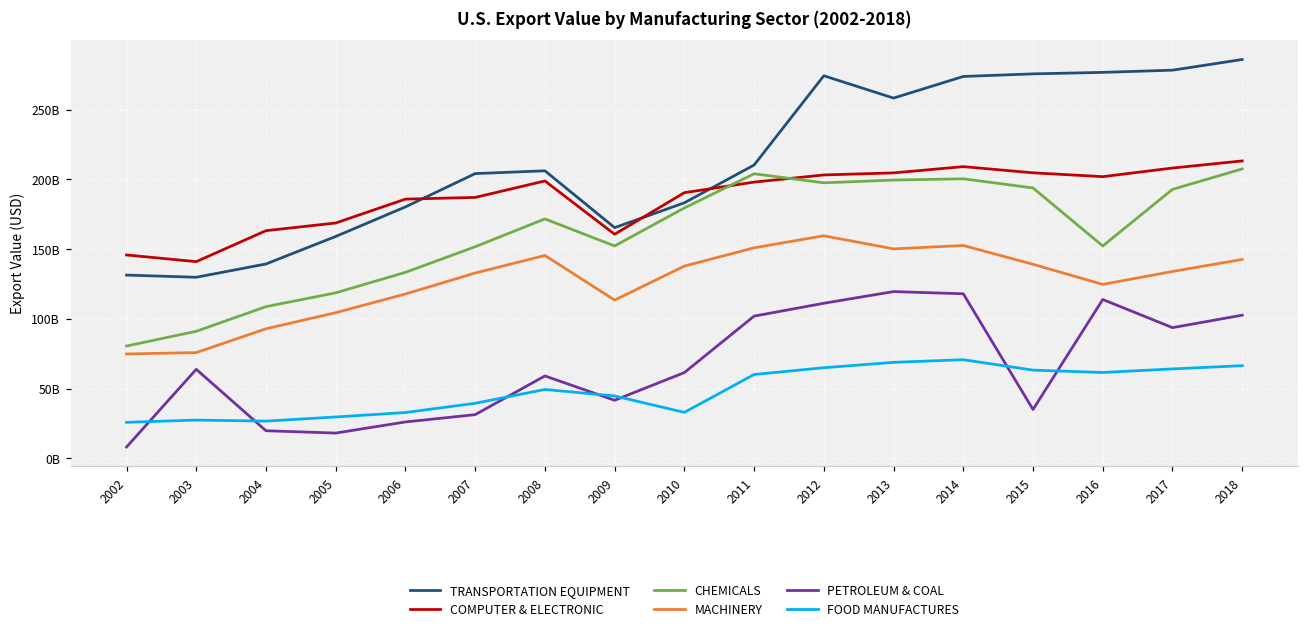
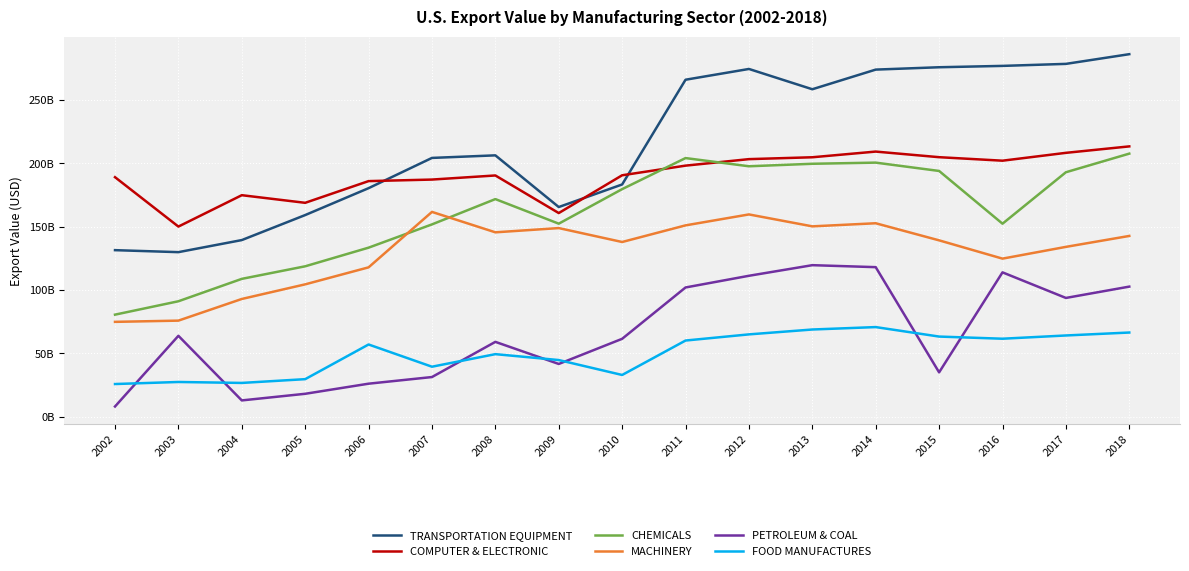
  {
    "TRANSPORTATION EQUIPMENT": {
      "2002": 131000000000,
      "2003": 130000000000,
      "2004": 139000000000,
      "2005": 159000000000,
      "2006": 180000000000,
      "2007": 204000000000,
      "2008": 206000000000,
      "2009": 165000000000,
      "2010": 183000000000,
-     "2011": 210000000000,
+     "2011": 266000000000,
      "2012": 274000000000,
      "2013": 258000000000,
      "2014": 274000000000,
      "2015": 276000000000,
      "2016": 277000000000,
      "2017": 278000000000,
      "2018": 286000000000
    },
    "COMPUTER & ELECTRONIC": {
-     "2002": 146000000000,
-     "2003": 141000000000,
-     "2004": 163000000000,
+     "2002": 189000000000,
+     "2003": 150000000000,
+     "2004": 175000000000,
      "2005": 169000000000,
      "2006": 186000000000,
      "2007": 187000000000,
-     "2008": 199000000000,
+     "2008": 190000000000,
      "2009": 161000000000,
      "2010": 190000000000,
      "2011": 198000000000,
      "2012": 203000000000,
      "2013": 205000000000,
      "2014": 209000000000,
      "2015": 205000000000,
      "2016": 202000000000,
      "2017": 208000000000,
      "2018": 213000000000
    },
    "CHEMICALS": {
      "2002": 80000000000,
      "2003": 91000000000,
      "2004": 109000000000,
      "2005": 119000000000,
      "2006": 133000000000,
      "2007": 152000000000,
      "2008": 172000000000,
      "2009": 152000000000,
      "2010": 180000000000,
      "2011": 204000000000,
      "2012": 198000000000,
      "2013": 200000000000,
      "2014": 200000000000,
      "2015": 194000000000,
      "2016": 152000000000,
      "2017": 193000000000,
      "2018": 208000000000
    },
    "MACHINERY": {
      "2002": 75000000000,
      "2003": 76000000000,
      "2004": 93000000000,
      "2005": 104000000000,
      "2006": 118000000000,
-     "2007": 133000000000,
+     "2007": 162000000000,
      "2008": 145000000000,
-     "2009": 113000000000,
+     "2009": 149000000000,
      "2010": 138000000000,
      "2011": 151000000000,
      "2012": 160000000000,
      "2013": 150000000000,
      "2014": 153000000000,
      "2015": 139000000000,
      "2016": 125000000000,
      "2017": 134000000000,
      "2018": 143000000000
    },
    "PETROLEUM & COAL": {
      "2002": 8000000000,
      "2003": 64000000000,
-     "2004": 20000000000,
+     "2004": 13000000000,
      "2005": 18000000000,
      "2006": 26000000000,
      "2007": 31000000000,
      "2008": 59000000000,
      "2009": 42000000000,
      "2010": 61000000000,
      "2011": 102000000000,
      "2012": 111000000000,
      "2013": 120000000000,
      "2014": 118000000000,
      "2015": 35000000000,
      "2016": 114000000000,
      "2017": 94000000000,
      "2018": 103000000000
    },
    "FOOD MANUFACTURES": {
      "2002": 26000000000,
      "2003": 27000000000,
      "2004": 27000000000,
      "2005": 30000000000,
-     "2006": 33000000000,
+     "2006": 57000000000,
      "2007": 39000000000,
      "2008": 49000000000,
      "2009": 45000000000,
      "2010": 33000000000,
      "2011": 60000000000,
      "2012": 65000000000,
      "2013": 69000000000,
      "2014": 71000000000,
      "2015": 63000000000,
      "2016": 62000000000,
      "2017": 64000000000,
      "2018": 66000000000
    }
  }
